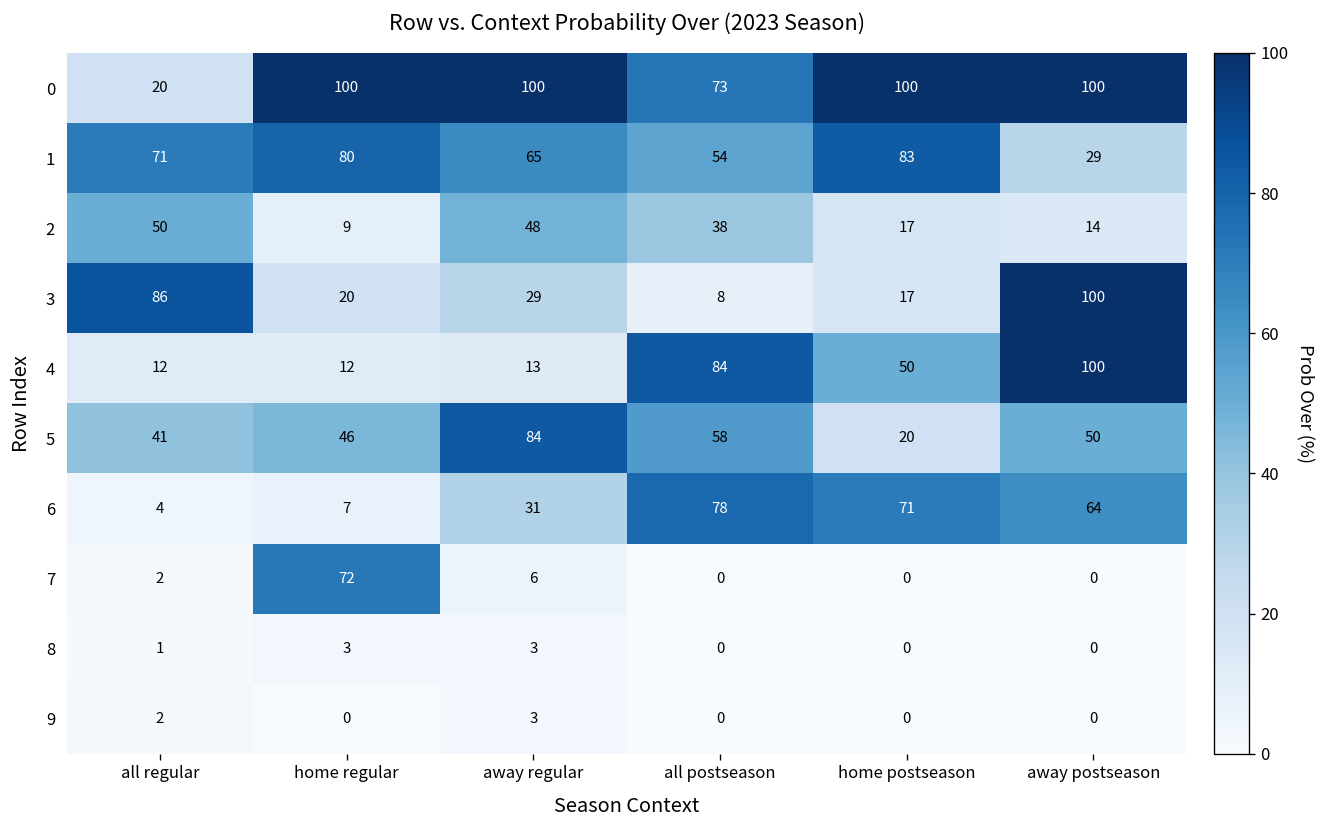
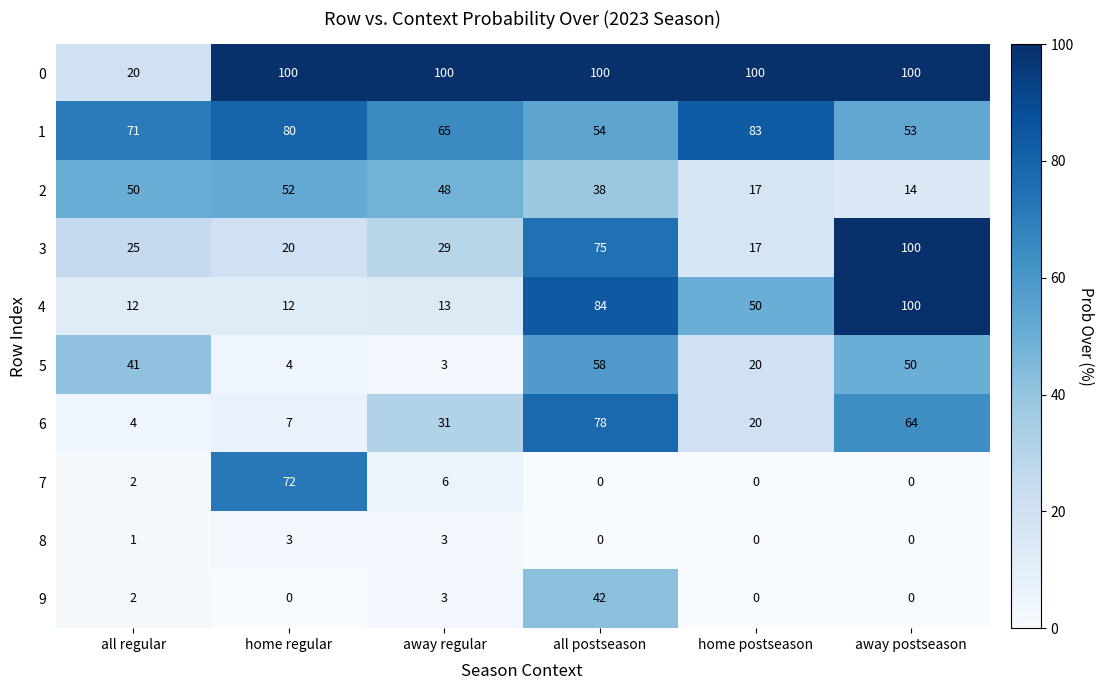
  {
    "0": {
      "all regular": 20,
      "home regular": 100,
      "away regular": 100,
-     "all postseason": 73,
+     "all postseason": 100,
      "home postseason": 100,
      "away postseason": 100
    },
    "1": {
      "all regular": 71,
      "home regular": 80,
      "away regular": 65,
      "all postseason": 54,
      "home postseason": 83,
-     "away postseason": 29
+     "away postseason": 53
    },
    "2": {
      "all regular": 50,
-     "home regular": 9,
+     "home regular": 52,
      "away regular": 48,
      "all postseason": 38,
      "home postseason": 17,
      "away postseason": 14
    },
    "3": {
-     "all regular": 86,
+     "all regular": 25,
      "home regular": 20,
      "away regular": 29,
-     "all postseason": 8,
+     "all postseason": 75,
      "home postseason": 17,
      "away postseason": 100
    },
    "4": {
      "all regular": 12,
      "home regular": 12,
      "away regular": 13,
      "all postseason": 84,
      "home postseason": 50,
      "away postseason": 100
    },
    "5": {
      "all regular": 41,
-     "home regular": 46,
-     "away regular": 84,
+     "home regular": 4,
+     "away regular": 3,
      "all postseason": 58,
      "home postseason": 20,
      "away postseason": 50
    },
    "6": {
      "all regular": 4,
      "home regular": 7,
      "away regular": 31,
      "all postseason": 78,
-     "home postseason": 71,
+     "home postseason": 20,
      "away postseason": 64
    },
    "7": {
      "all regular": 2,
      "home regular": 72,
      "away regular": 6,
      "all postseason": 0,
      "home postseason": 0,
      "away postseason": 0
    },
    "8": {
      "all regular": 1,
      "home regular": 3,
      "away regular": 3,
      "all postseason": 0,
      "home postseason": 0,
      "away postseason": 0
    },
    "9": {
      "all regular": 2,
      "home regular": 0,
      "away regular": 3,
-     "all postseason": 0,
+     "all postseason": 42,
      "home postseason": 0,
      "away postseason": 0
    }
  }
